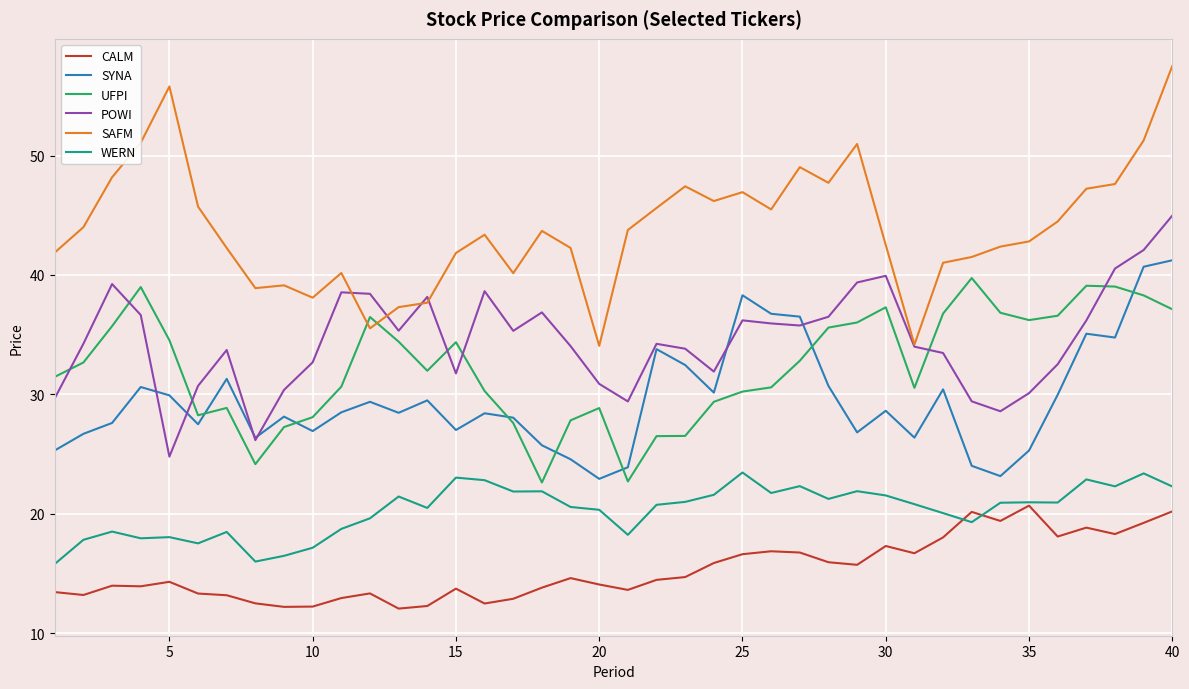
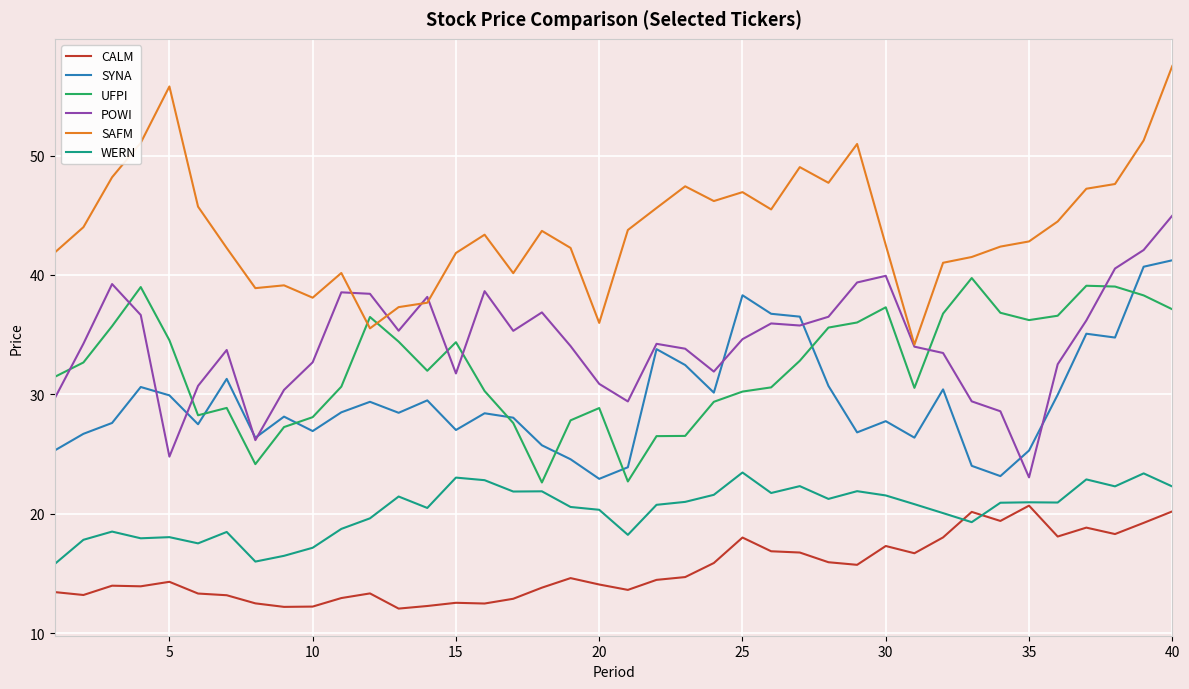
  {
    "CALM": {
      "5": 14.3,
      "10": 12.2,
-     "15": 13.7,
+     "15": 12.6,
      "20": 14.1,
-     "25": 16.6,
+     "25": 18.0,
      "30": 17.3,
      "35": 20.7,
      "40": 20.2
    },
    "SYNA": {
      "5": 29.9,
      "10": 26.9,
      "15": 27.0,
      "20": 22.9,
      "25": 38.3,
-     "30": 28.6,
+     "30": 27.8,
      "35": 25.3,
      "40": 41.2
    },
    "POWI": {
      "5": 24.8,
      "10": 32.7,
      "15": 31.8,
      "20": 30.9,
-     "25": 36.2,
+     "25": 34.6,
      "30": 39.9,
-     "35": 30.1,
+     "35": 23.1,
      "40": 45.0
    },
    "SAFM": {
      "5": 55.8,
      "10": 38.1,
      "15": 41.8,
-     "20": 34.1,
+     "20": 36.0,
      "25": 46.9,
      "30": 42.5,
      "35": 42.8,
      "40": 57.5
    }
  }
